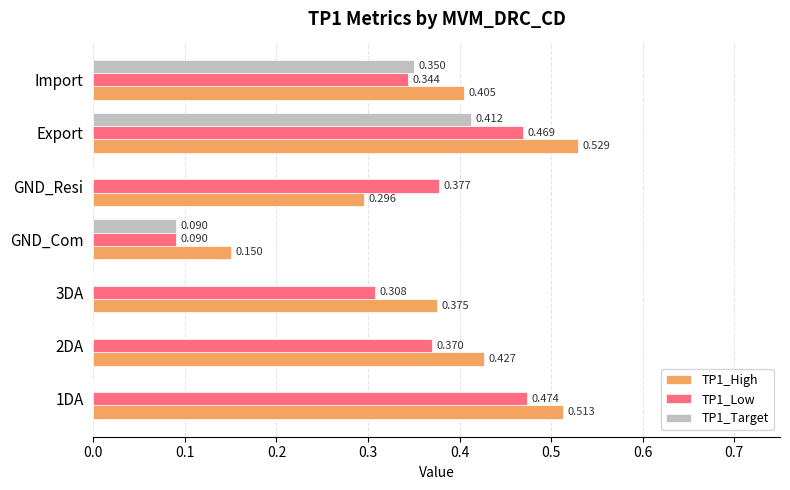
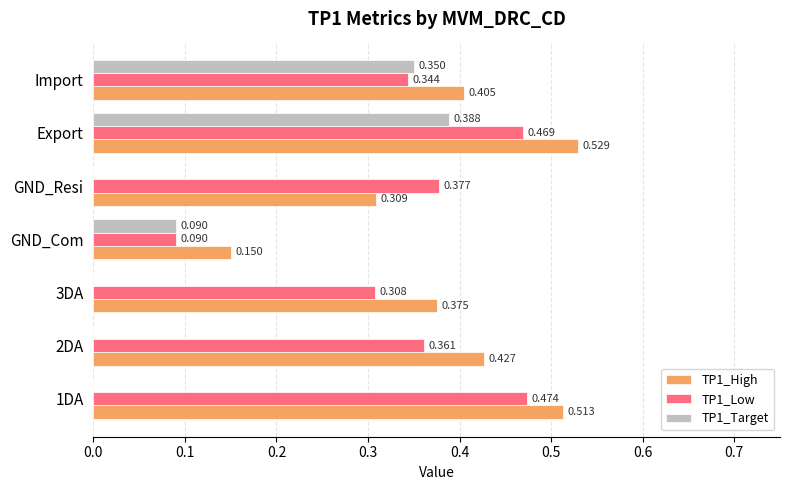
  {
    "TP1_High": {
      "Import": 0.405,
      "Export": 0.529,
-     "GND_Resi": 0.296,
+     "GND_Resi": 0.309,
      "GND_Com": 0.150,
      "3DA": 0.375,
      "2DA": 0.427,
      "1DA": 0.513
    },
    "TP1_Low": {
      "Import": 0.344,
      "Export": 0.469,
      "GND_Resi": 0.377,
      "GND_Com": 0.090,
      "3DA": 0.308,
-     "2DA": 0.370,
+     "2DA": 0.361,
      "1DA": 0.474
    },
    "TP1_Target": {
      "Import": 0.350,
-     "Export": 0.412,
+     "Export": 0.388,
      "GND_Com": 0.090
    }
  }
